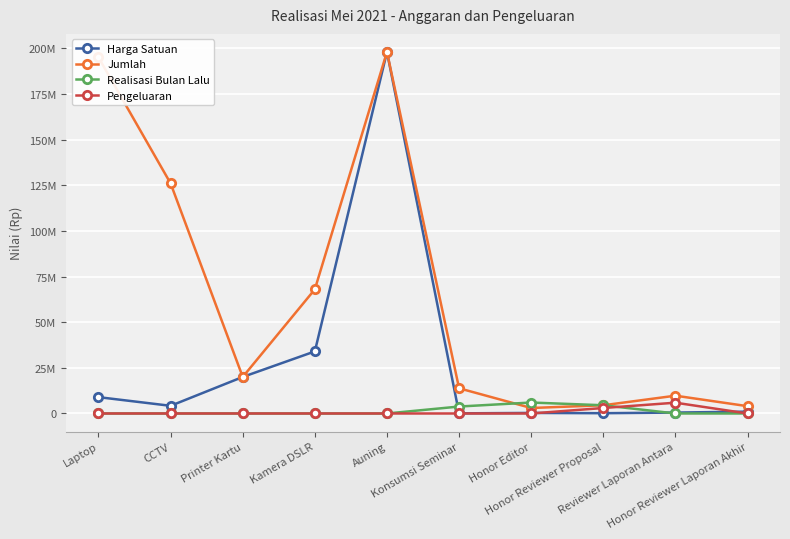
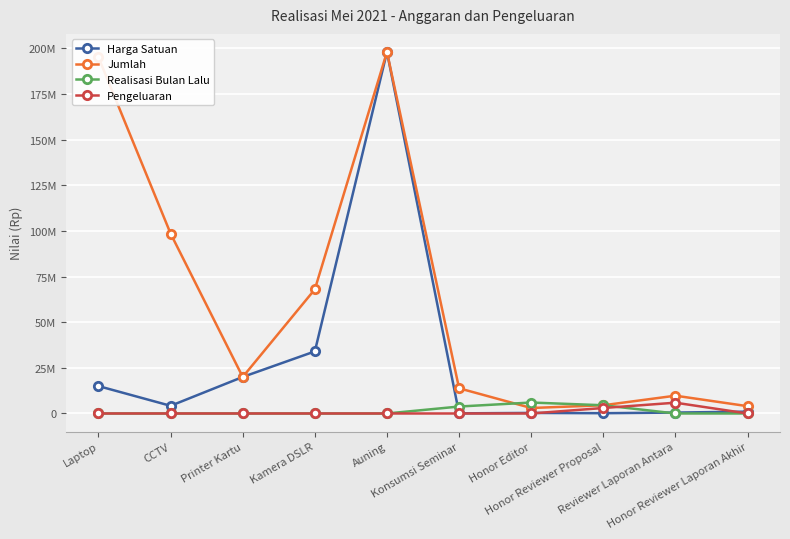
  {
    "Harga Satuan": {
-     "Laptop": 9000000,
+     "Laptop": 15000000,
      "CCTV": 4000000,
      "Kamera DSLR": 34000000,
      "Honor Reviewer Proposal": 0
    },
    "Jumlah": {
-     "CCTV": 126000000,
+     "CCTV": 99000000,
      "Kamera DSLR": 68000000,
      "Konsumsi Seminar": 14000000,
      "Honor Editor": 3000000,
      "Reviewer Laporan Antara": 10000000,
      "Honor Reviewer Laporan Akhir": 4000000
    },
    "Realisasi Bulan Lalu": {
      "Konsumsi Seminar": 4000000,
      "Honor Editor": 6000000
    },
    "Pengeluaran": {
      "Honor Reviewer Proposal": 3000000,
      "Reviewer Laporan Antara": 6000000
    }
  }
